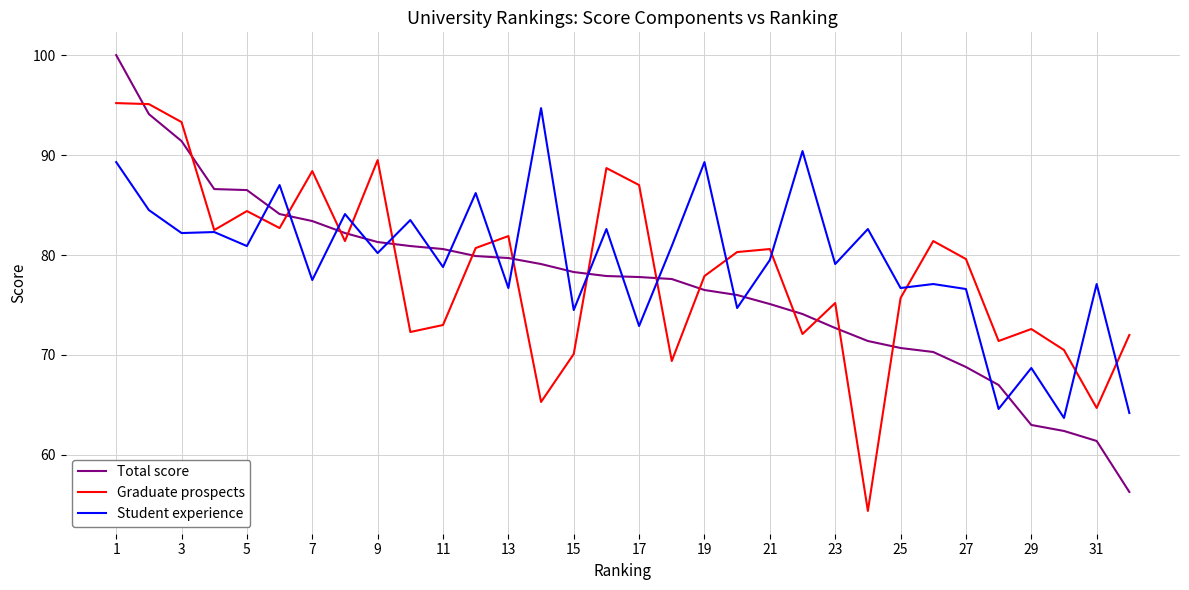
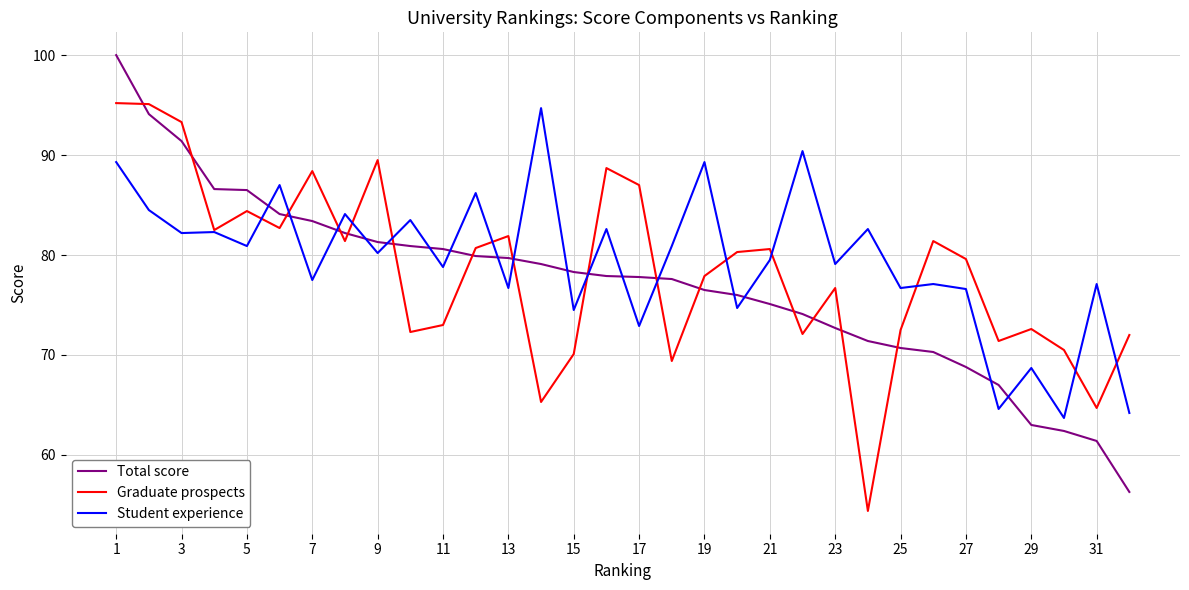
  {
    "Total score": {
      "1": 100,
      "3": 91,
      "5": 87,
      "7": 83,
      "9": 81,
      "11": 81,
      "13": 80,
      "15": 78,
      "17": 78,
      "19": 77,
      "21": 75,
      "23": 73,
      "25": 71,
      "27": 69,
      "29": 63,
      "31": 61
    },
    "Graduate prospects": {
      "1": 95,
      "3": 93,
      "5": 84,
      "7": 88,
      "9": 90,
      "11": 73,
      "13": 82,
      "15": 70,
      "17": 87,
      "19": 78,
      "21": 81,
-     "23": 75,
-     "25": 76,
+     "23": 77,
+     "25": 73,
      "27": 80,
      "29": 73,
      "31": 65
    },
    "Student experience": {
      "1": 89,
      "3": 82,
      "5": 81,
      "7": 78,
      "9": 80,
      "11": 79,
      "13": 77,
      "15": 75,
      "17": 73,
      "19": 89,
      "21": 80,
      "23": 79,
      "25": 77,
      "27": 77,
      "29": 69,
      "31": 77
    }
  }
